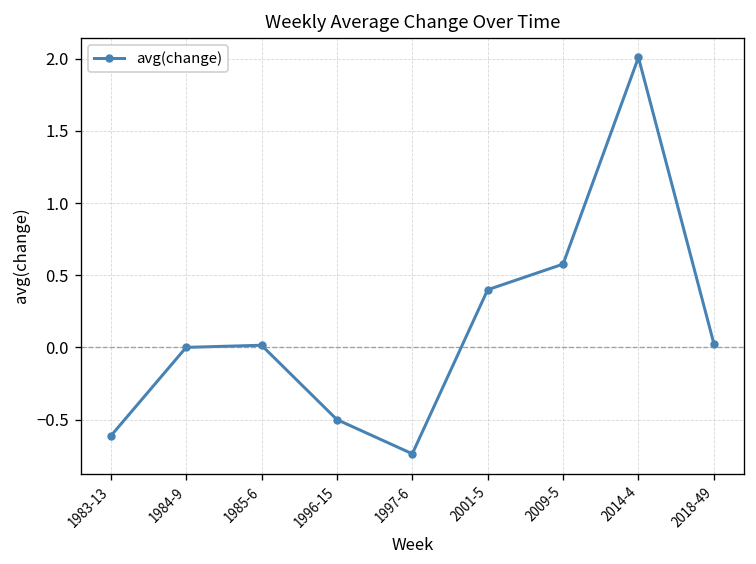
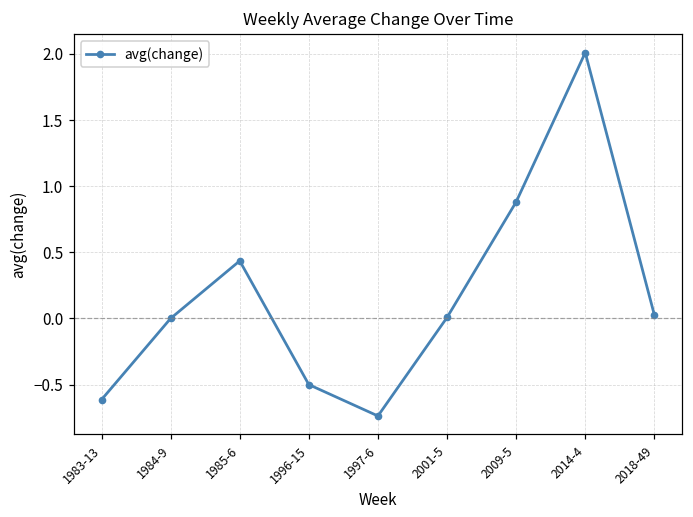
  {
    "1983-13": -0.61,
    "1984-9": 0.00,
-   "1985-6": 0.01,
+   "1985-6": 0.44,
    "1996-15": -0.50,
    "1997-6": -0.74,
-   "2001-5": 0.40,
-   "2009-5": 0.58,
+   "2001-5": 0.01,
+   "2009-5": 0.88,
    "2014-4": 2.01,
    "2018-49": 0.03
  }
